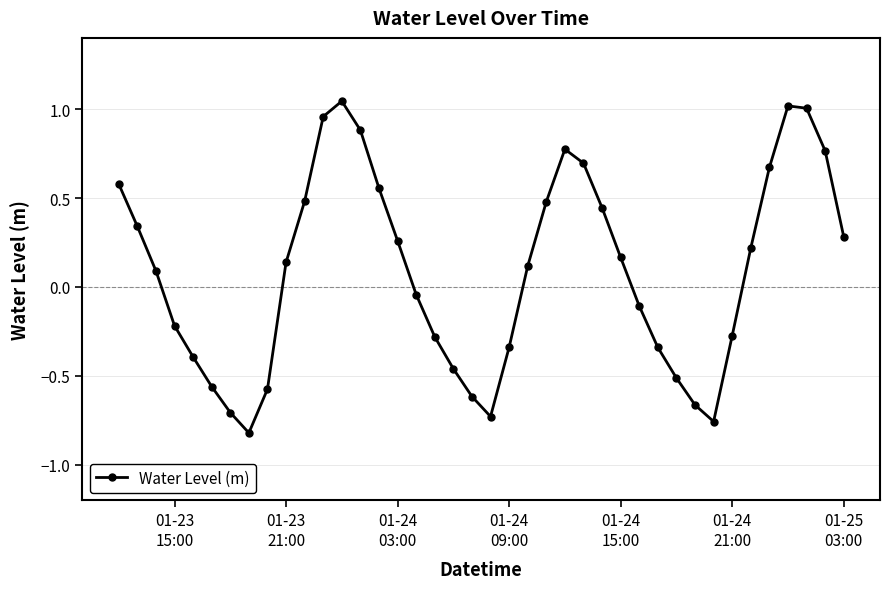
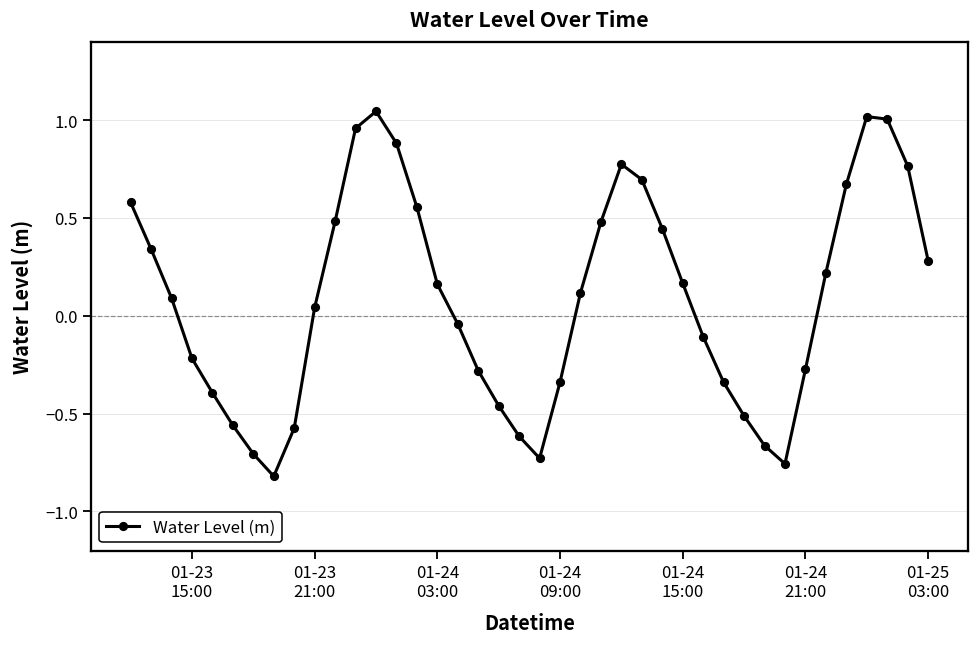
  {
    "01-23 15:00": -0.22,
-   "01-23 21:00": 0.14,
-   "01-24 03:00": 0.26,
+   "01-23 21:00": 0.04,
+   "01-24 03:00": 0.16,
    "01-24 09:00": -0.34,
    "01-24 15:00": 0.17,
    "01-24 21:00": -0.27,
    "01-25 03:00": 0.28
  }
